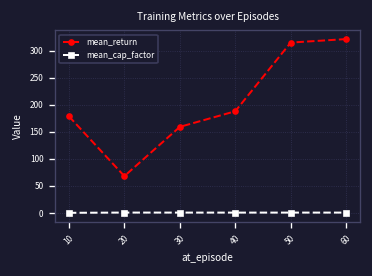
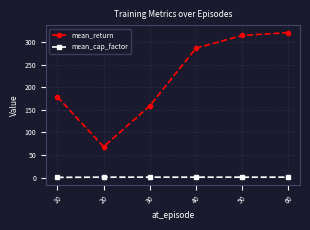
  {
    "mean_return": {
      "10": 180,
      "20": 70,
      "30": 160,
-     "40": 190,
+     "40": 290,
      "50": 310,
      "60": 320
    },
    "mean_cap_factor": {
      "10": 0,
      "20": 0,
      "30": 0,
      "40": 0,
      "50": 0,
      "60": 0
    }
  }
